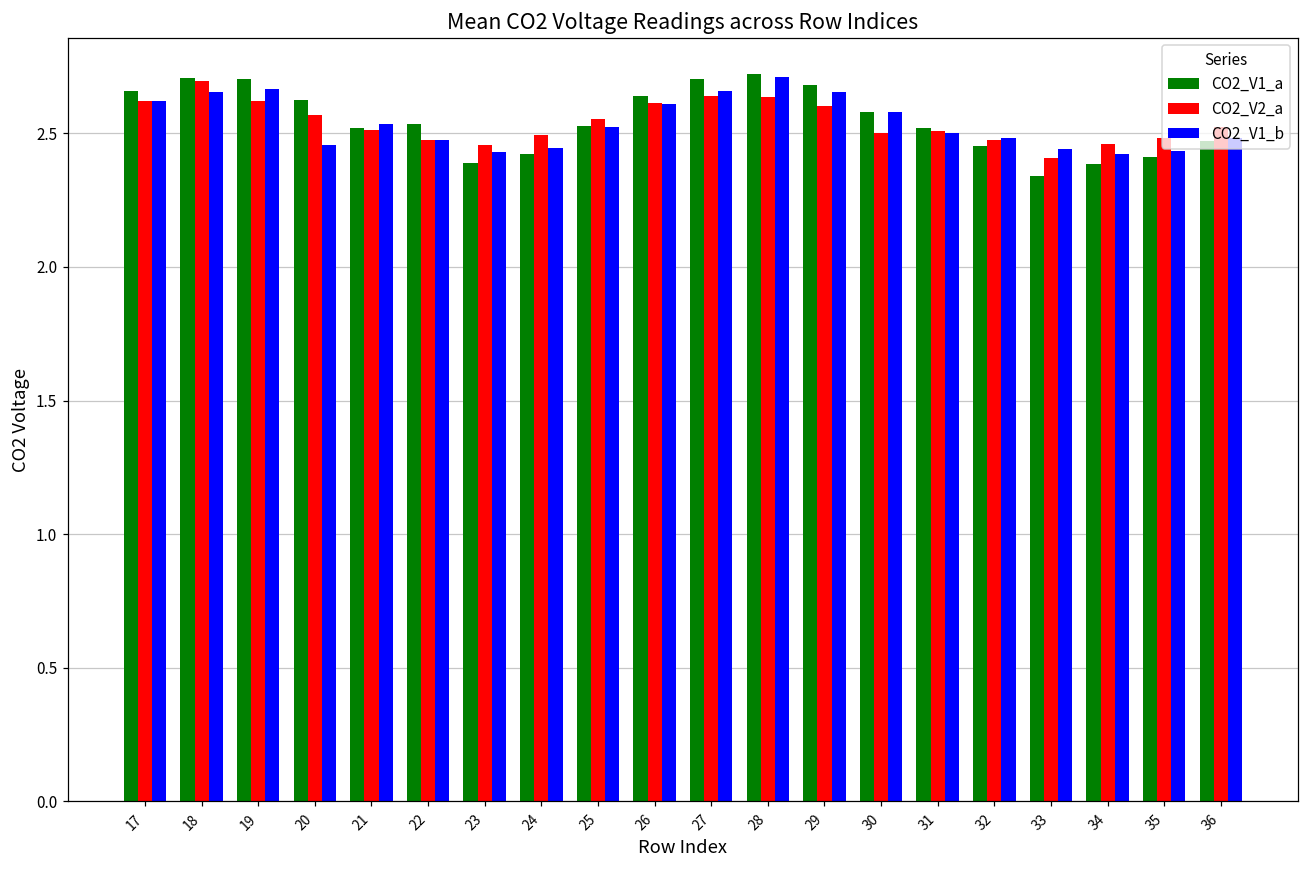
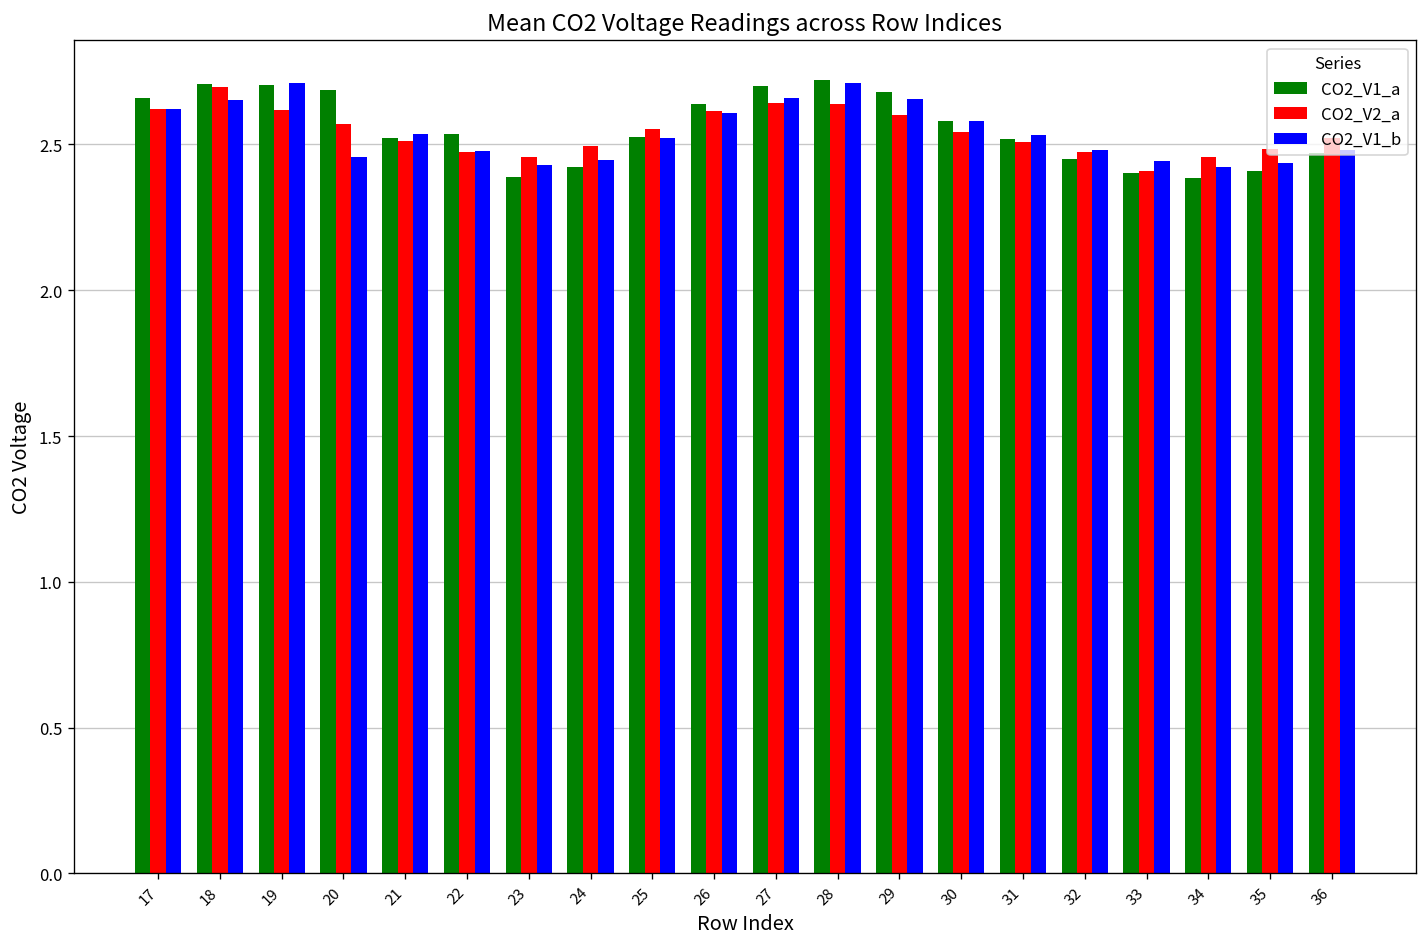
  {
    "CO2_V1_a": {
      "17": 2.66,
      "18": 2.71,
      "19": 2.70,
-     "20": 2.62,
+     "20": 2.69,
      "21": 2.52,
      "22": 2.53,
      "23": 2.39,
      "24": 2.42,
      "25": 2.53,
      "26": 2.64,
      "27": 2.70,
      "28": 2.72,
      "29": 2.68,
      "30": 2.58,
      "31": 2.52,
      "32": 2.45,
-     "33": 2.34,
+     "33": 2.40,
      "34": 2.38,
      "35": 2.41
    },
    "CO2_V2_a": {
      "17": 2.62,
      "18": 2.70,
      "19": 2.62,
      "20": 2.57,
      "21": 2.51,
      "22": 2.47,
      "23": 2.46,
      "24": 2.49,
      "25": 2.55,
      "26": 2.62,
      "27": 2.64,
      "28": 2.64,
      "29": 2.60,
-     "30": 2.50,
+     "30": 2.54,
      "31": 2.51,
      "32": 2.47,
      "33": 2.41,
      "34": 2.46
    },
    "CO2_V1_b": {
      "17": 2.62,
      "18": 2.65,
-     "19": 2.67,
+     "19": 2.71,
      "20": 2.46,
      "21": 2.54,
      "22": 2.48,
      "23": 2.43,
      "24": 2.45,
      "25": 2.52,
      "26": 2.61,
      "27": 2.66,
      "28": 2.71,
      "29": 2.65,
      "30": 2.58,
-     "31": 2.50,
+     "31": 2.53,
      "32": 2.48,
      "33": 2.44,
      "34": 2.42,
      "35": 2.44
    }
  }
